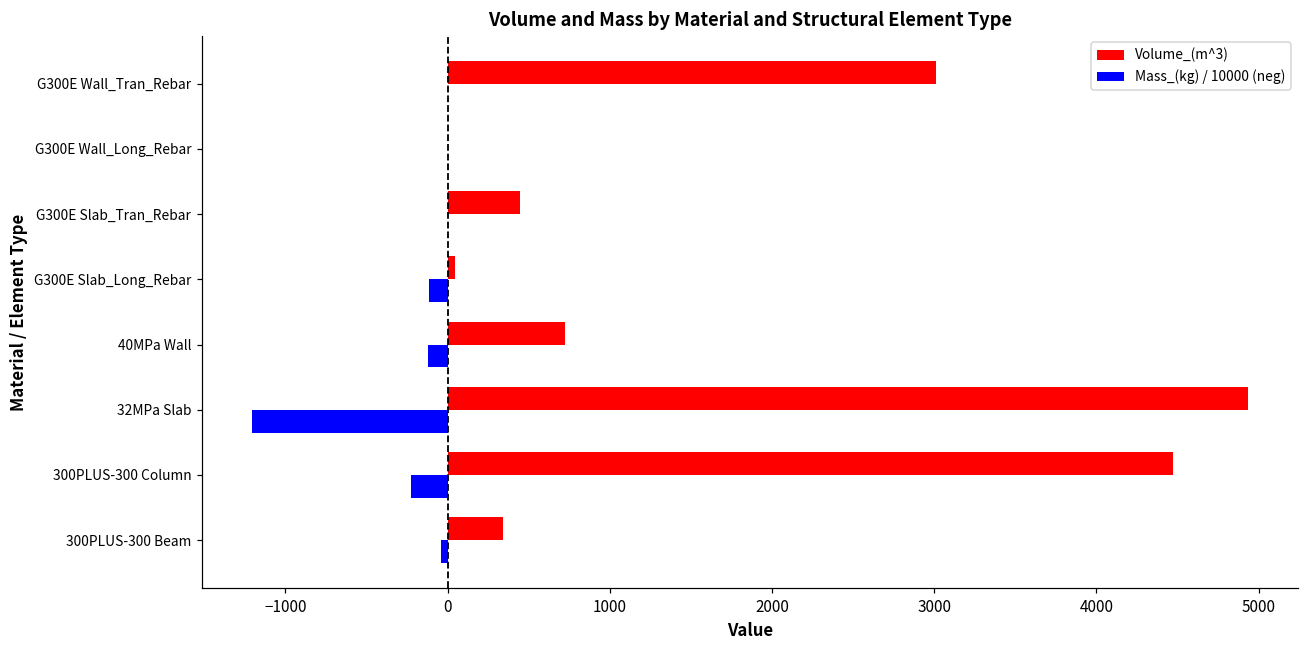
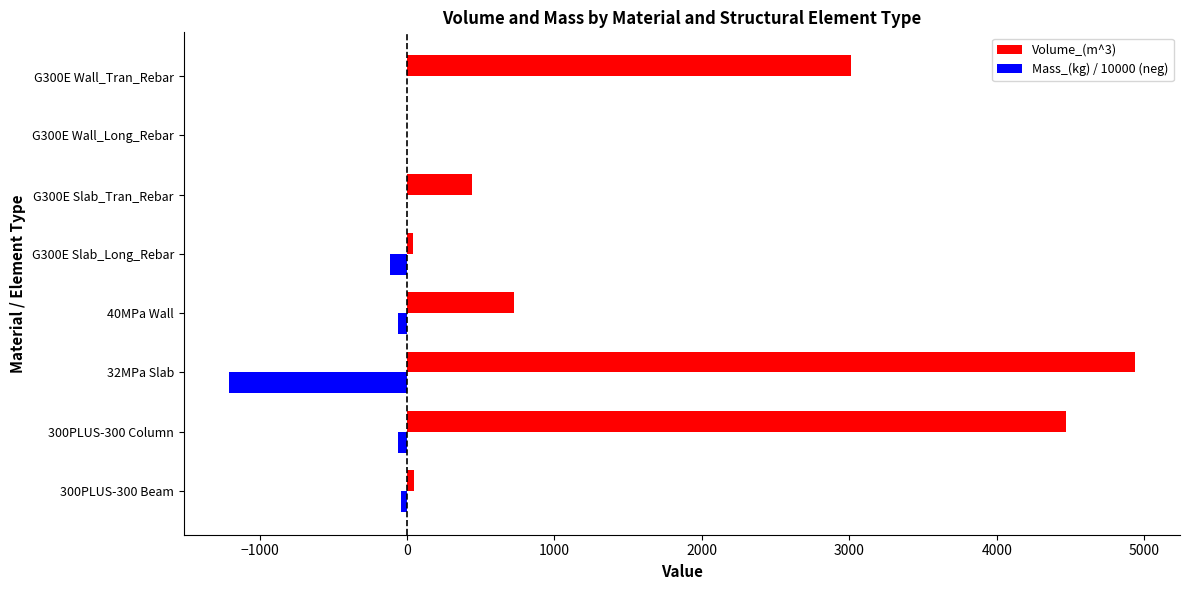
  {
    "Volume_(m^3)": {
      "G300E Wall_Tran_Rebar": 3010,
      "G300E Slab_Tran_Rebar": 440,
      "G300E Slab_Long_Rebar": 40,
      "40MPa Wall": 730,
      "32MPa Slab": 4940,
      "300PLUS-300 Column": 4470,
-     "300PLUS-300 Beam": 340
+     "300PLUS-300 Beam": 50
    },
    "Mass_(kg) / 10000 (neg)": {
      "G300E Slab_Tran_Rebar": 0,
      "G300E Slab_Long_Rebar": -120,
-     "40MPa Wall": -120,
+     "40MPa Wall": -60,
      "32MPa Slab": -1210,
-     "300PLUS-300 Column": -230,
+     "300PLUS-300 Column": -60,
      "300PLUS-300 Beam": -40
    }
  }
